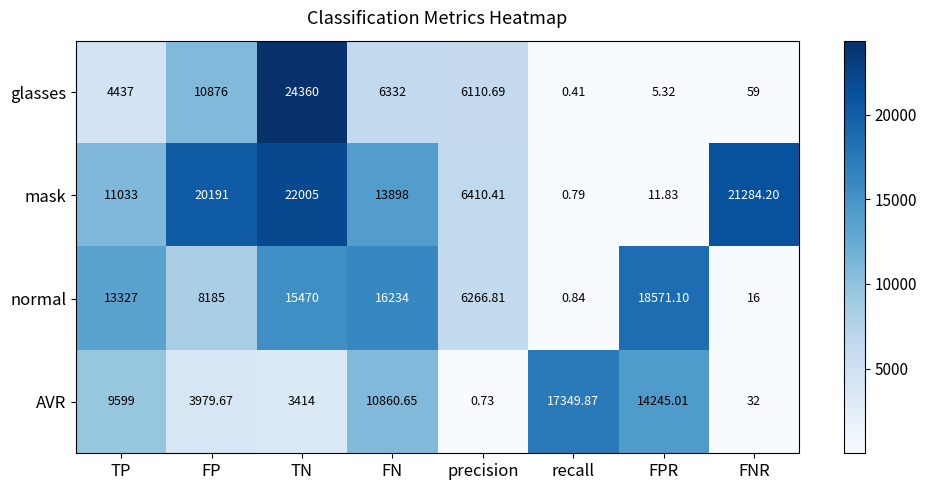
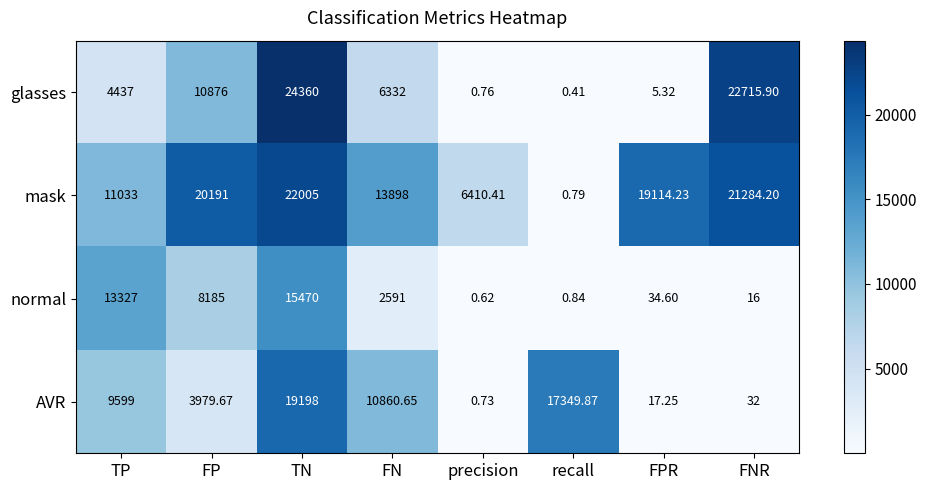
  {
    "glasses": {
      "TP": 4437,
      "FP": 10876,
      "TN": 24360,
      "FN": 6332,
-     "precision": 6110.69,
+     "precision": 0.76,
      "recall": 0.41,
      "FPR": 5.32,
-     "FNR": 59
+     "FNR": 22715.90
    },
    "mask": {
      "TP": 11033,
      "FP": 20191,
      "TN": 22005,
      "FN": 13898,
      "precision": 6410.41,
      "recall": 0.79,
-     "FPR": 11.83,
+     "FPR": 19114.23,
      "FNR": 21284.20
    },
    "normal": {
      "TP": 13327,
      "FP": 8185,
      "TN": 15470,
-     "FN": 16234,
-     "precision": 6266.81,
+     "FN": 2591,
+     "precision": 0.62,
      "recall": 0.84,
-     "FPR": 18571.10,
+     "FPR": 34.60,
      "FNR": 16
    },
    "AVR": {
      "TP": 9599,
      "FP": 3979.67,
-     "TN": 3414,
+     "TN": 19198,
      "FN": 10860.65,
      "precision": 0.73,
      "recall": 17349.87,
-     "FPR": 14245.01,
+     "FPR": 17.25,
      "FNR": 32
    }
  }
